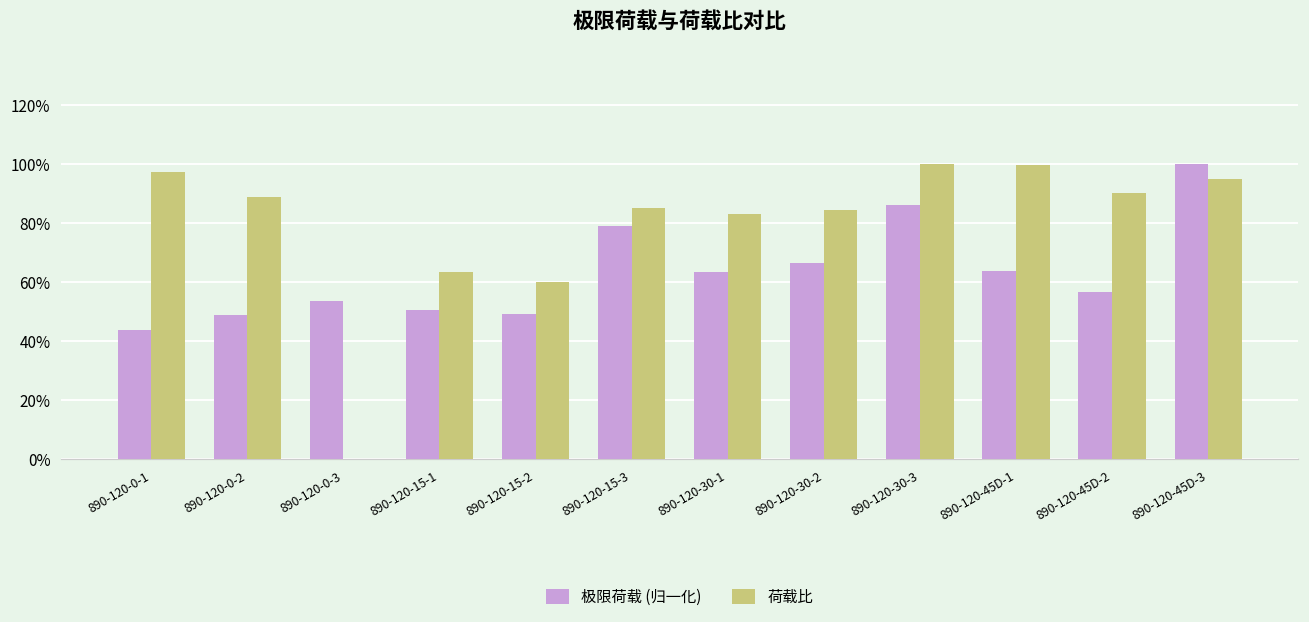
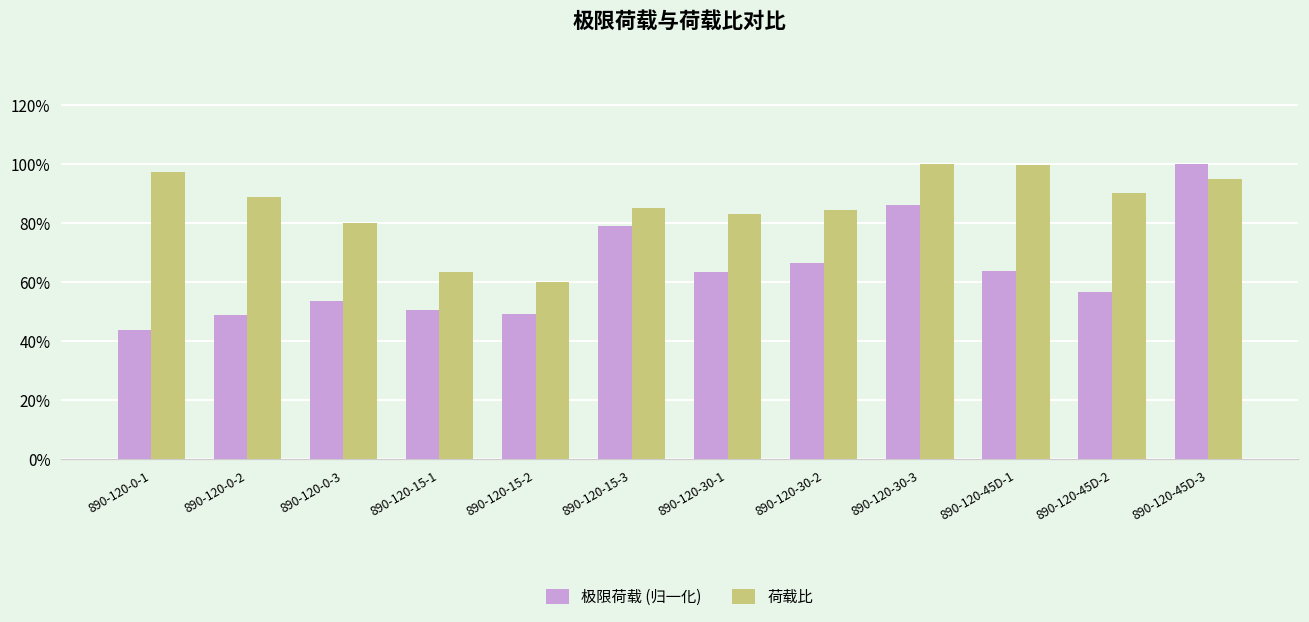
  {
    "极限荷载 (归一化)": {
      "890-120-0-1": "44%",
      "890-120-0-2": "49%",
      "890-120-0-3": "53%",
      "890-120-15-1": "50%",
      "890-120-15-2": "49%",
      "890-120-15-3": "79%",
      "890-120-30-1": "63%",
      "890-120-30-2": "66%",
      "890-120-30-3": "86%",
      "890-120-45D-1": "64%",
      "890-120-45D-2": "57%",
      "890-120-45D-3": "100%"
    },
    "荷载比": {
      "890-120-0-1": "97%",
      "890-120-0-2": "89%",
-     "890-120-0-3": "0%",
+     "890-120-0-3": "80%",
      "890-120-15-1": "63%",
      "890-120-15-2": "60%",
      "890-120-15-3": "85%",
      "890-120-30-1": "83%",
      "890-120-30-2": "84%",
      "890-120-30-3": "100%",
      "890-120-45D-1": "99%",
      "890-120-45D-2": "90%",
      "890-120-45D-3": "95%"
    }
  }
